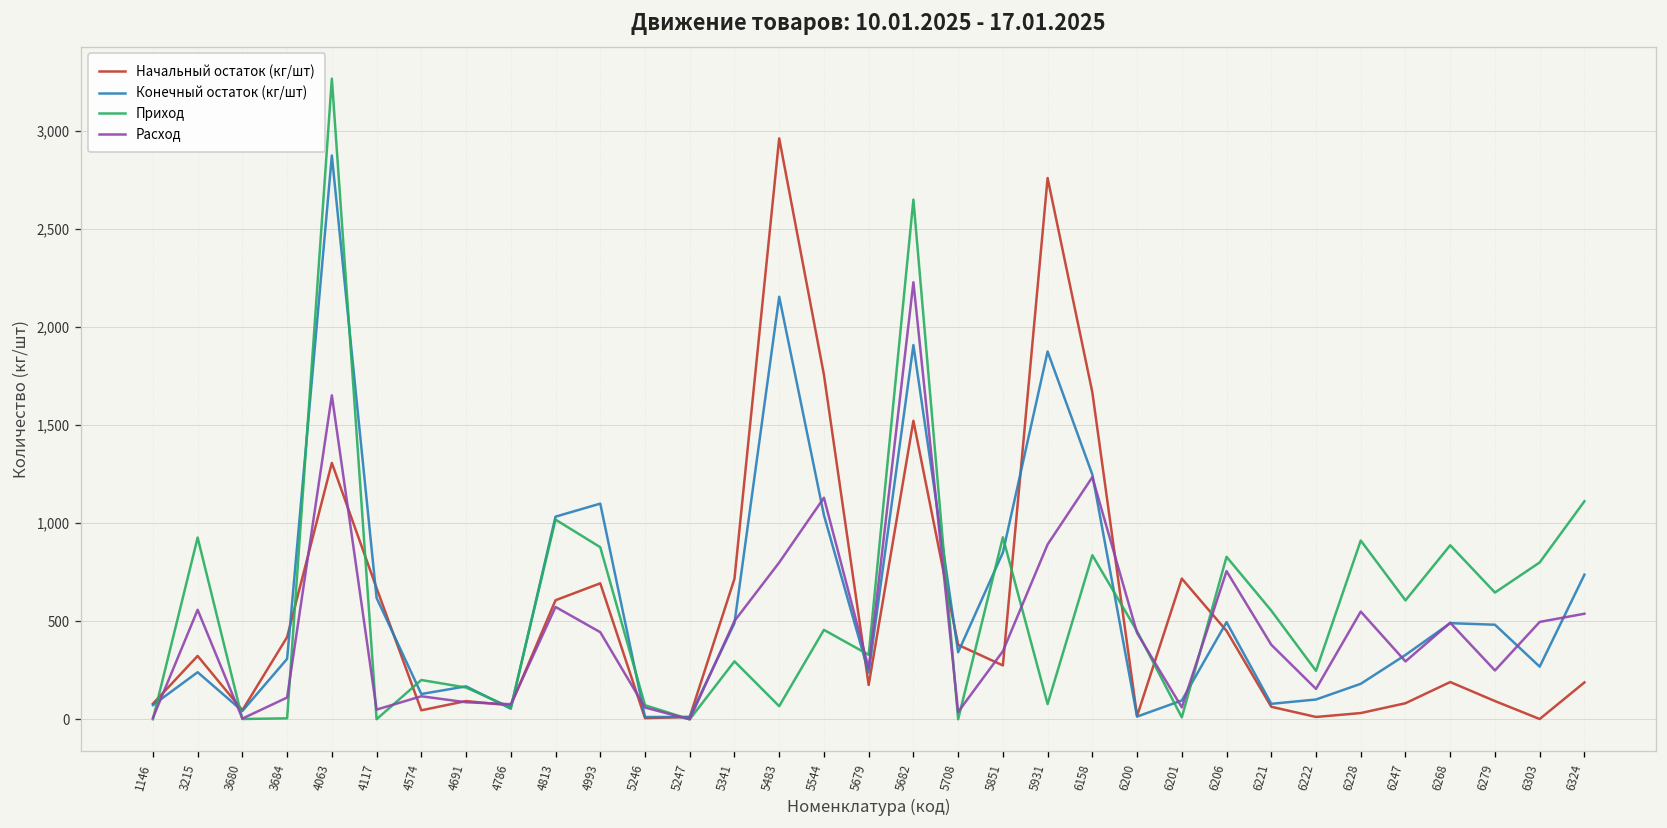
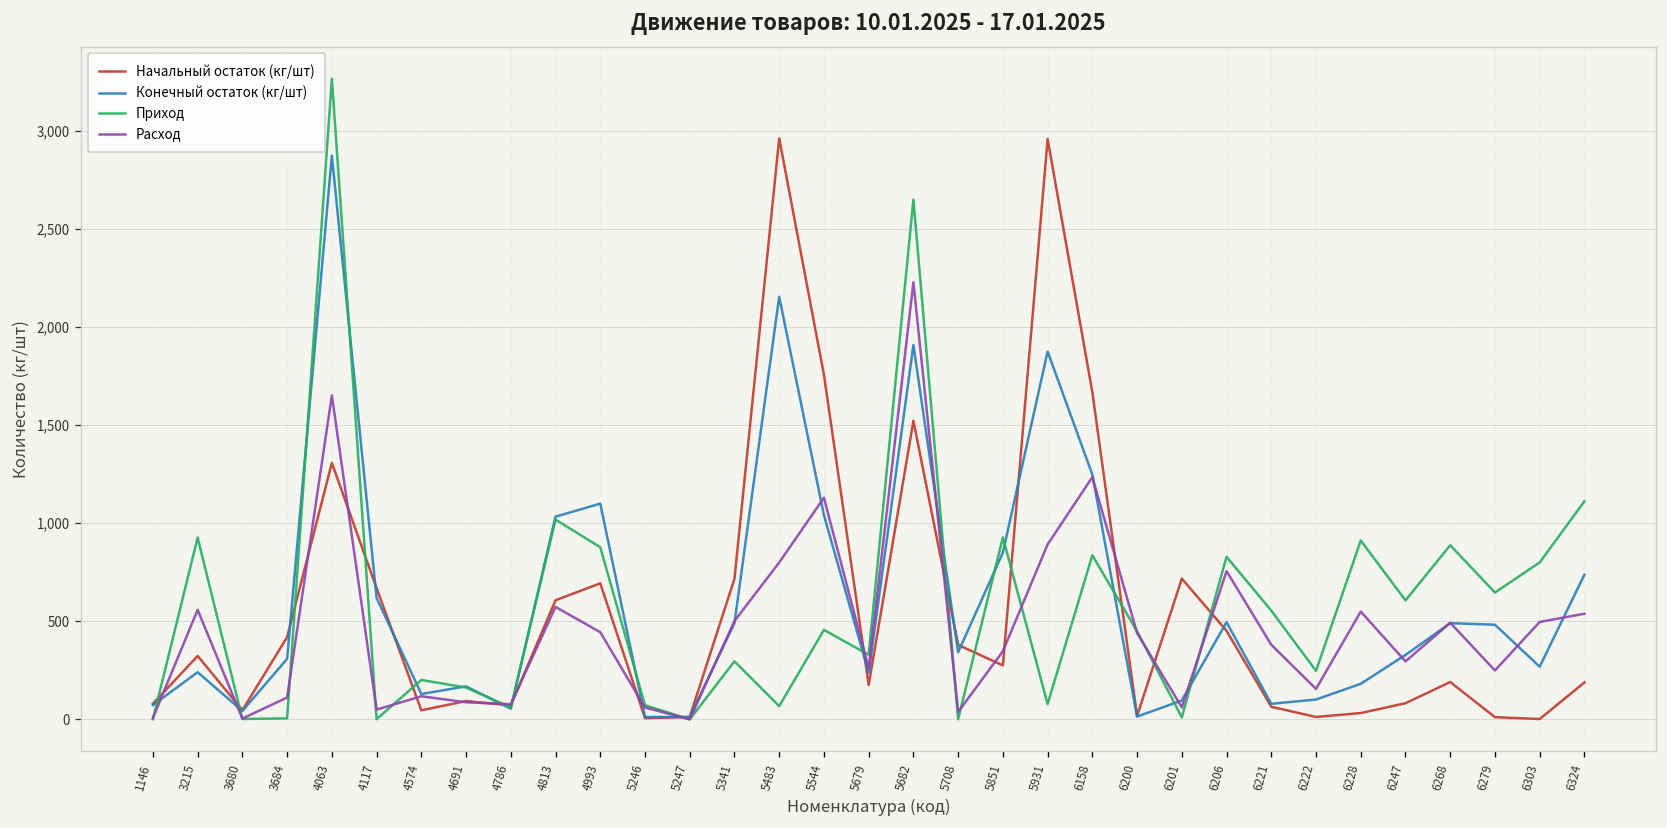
  {
    "Начальный остаток (кг/шт)": {
      "3215": "320",
      "3684": "420",
      "4063": "1,310",
      "4117": "670",
      "4574": "50",
      "4813": "610",
      "4993": "690",
      "5341": "720",
      "5483": "2,960",
      "5544": "1,760",
      "5679": "180",
      "5682": "1,520",
      "5708": "380",
      "5851": "270",
-     "5931": "2,760",
+     "5931": "2,960",
      "6158": "1,670",
      "6201": "720",
      "6206": "450",
      "6222": "10",
      "6228": "30",
      "6247": "80",
      "6268": "190",
-     "6279": "90",
+     "6279": "10",
      "6303": "0",
      "6324": "190"
    },
    "Конечный остаток (кг/шт)": {
      "3215": "240",
      "3684": "310",
      "4063": "2,870",
      "4117": "620",
      "4993": "1,100",
      "5483": "2,150",
      "5544": "1,040",
      "5679": "240",
      "5682": "1,910",
      "5708": "340",
      "5851": "850",
      "5931": "1,870",
      "6201": "100",
      "6206": "500",
      "6222": "100",
      "6228": "180",
      "6247": "330",
      "6279": "480",
      "6303": "270",
      "6324": "740"
    },
    "Приход": {
      "3215": "930",
      "3684": "10",
      "4063": "3,260",
      "4117": "0",
      "4574": "200",
      "4993": "880",
      "5341": "300",
      "5483": "70",
      "5544": "460",
      "5679": "330",
      "5682": "2,650",
      "5708": "0",
      "5851": "930",
      "5931": "80",
      "6158": "840",
      "6201": "10",
      "6206": "830",
      "6221": "550",
      "6222": "250",
      "6228": "910",
      "6247": "610",
      "6268": "890",
      "6279": "650",
      "6303": "800",
      "6324": "1,110"
    },
    "Расход": {
      "3215": "560",
      "3684": "110",
      "4063": "1,650",
      "4117": "50",
      "4813": "570",
      "4993": "440",
      "5483": "800",
      "5544": "1,130",
      "5679": "260",
      "5682": "2,230",
      "5708": "40",
      "5851": "350",
      "5931": "890",
      "6201": "60",
      "6206": "760",
      "6221": "380",
      "6222": "160",
      "6228": "550",
      "6247": "300",
      "6279": "250",
      "6303": "500",
      "6324": "540"
    }
  }
